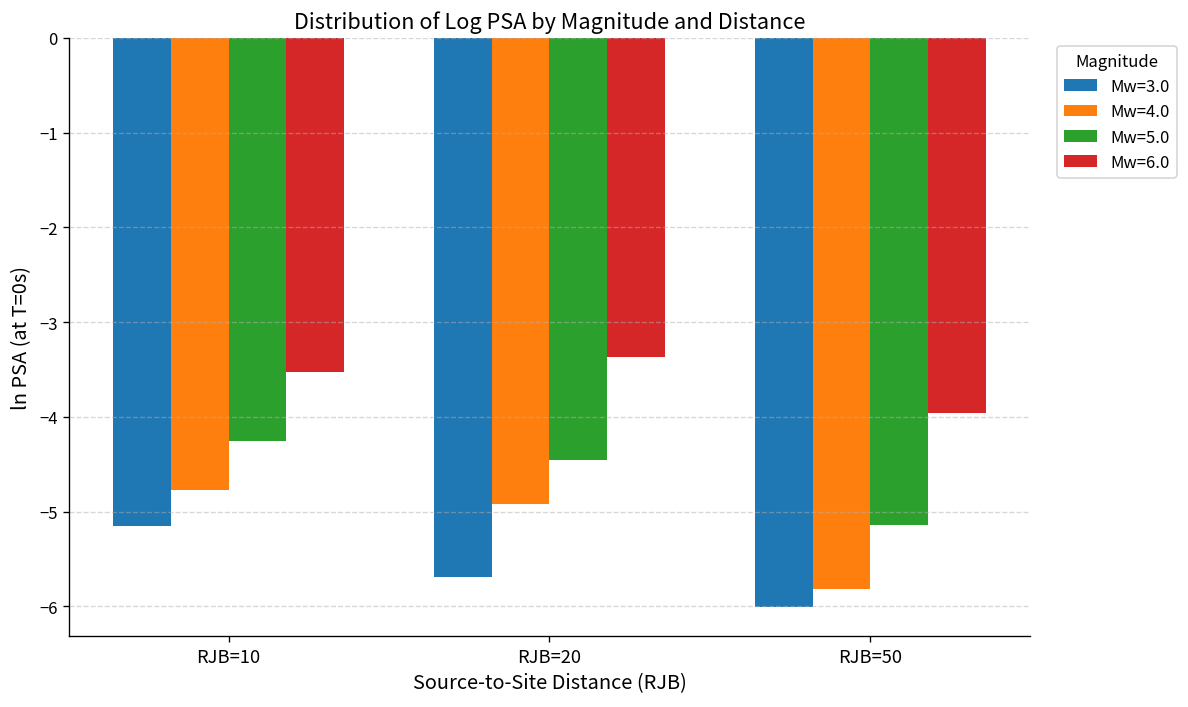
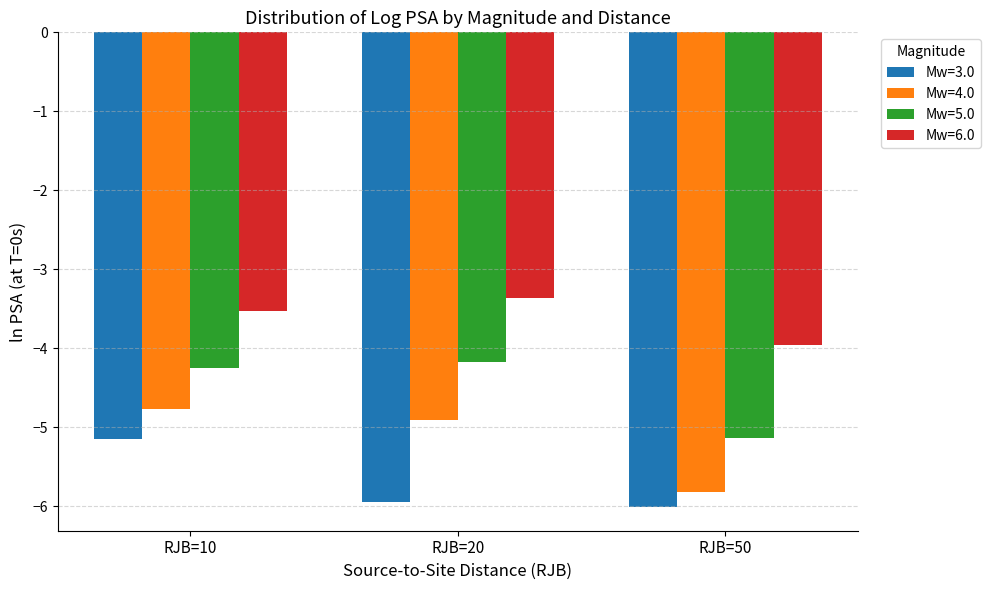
  {
    "Mw=3.0": {
      "RJB=10": -5.1,
-     "RJB=20": -5.7,
+     "RJB=20": -5.9,
      "RJB=50": -6.0
    },
    "Mw=4.0": {
      "RJB=10": -4.8,
      "RJB=20": -4.9,
      "RJB=50": -5.8
    },
    "Mw=5.0": {
      "RJB=10": -4.3,
-     "RJB=20": -4.5,
+     "RJB=20": -4.2,
      "RJB=50": -5.1
    },
    "Mw=6.0": {
      "RJB=10": -3.5,
      "RJB=20": -3.4,
      "RJB=50": -4.0
    }
  }
